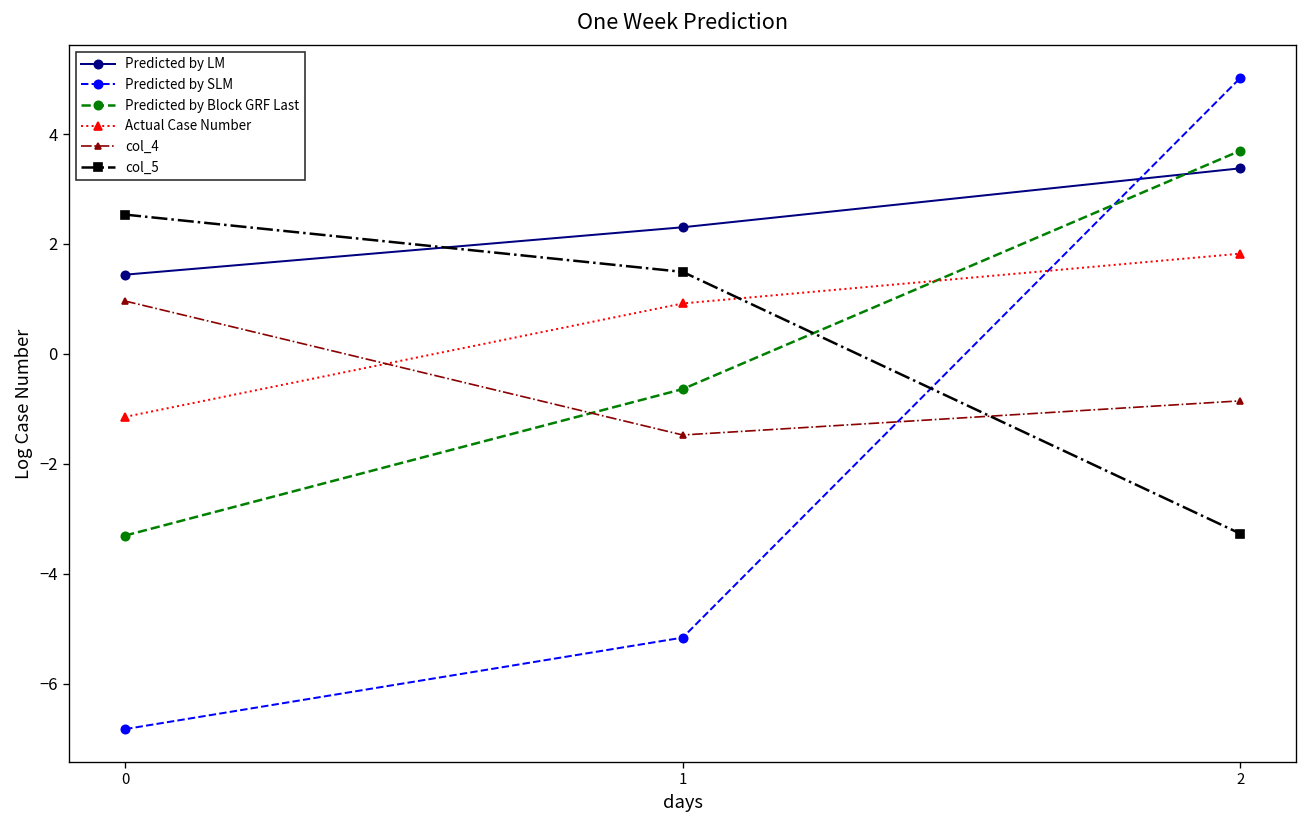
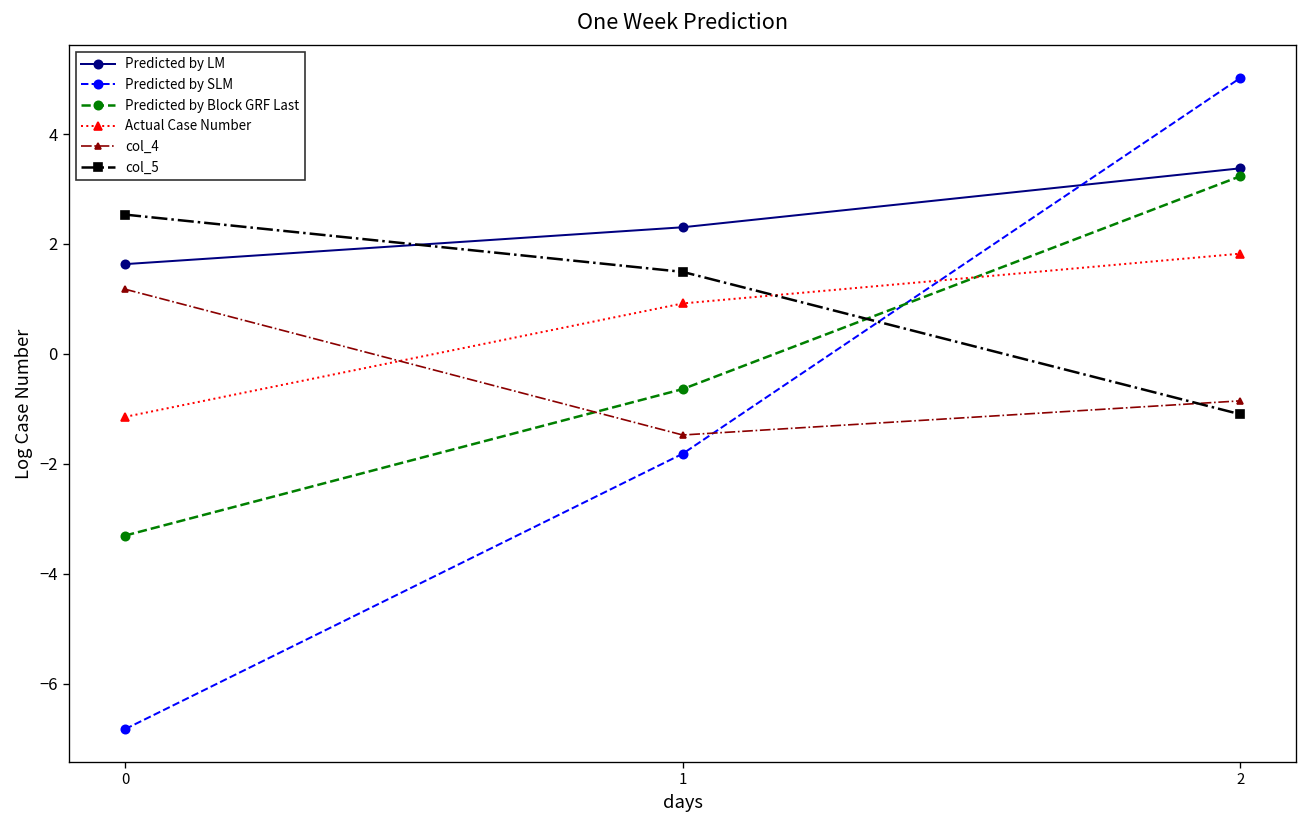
  {
    "Predicted by LM": {
-     "0": 1.4,
+     "0": 1.6,
      "1": 2.3,
      "2": 3.4
    },
    "Predicted by SLM": {
      "0": -6.8,
-     "1": -5.2,
+     "1": -1.8,
      "2": 5.0
    },
    "Predicted by Block GRF Last": {
      "0": -3.3,
      "1": -0.6,
-     "2": 3.7
+     "2": 3.2
    },
    "Actual Case Number": {
      "0": -1.1,
      "1": 0.9,
      "2": 1.8
    },
    "col_4": {
-     "0": 1.0,
+     "0": 1.2,
      "1": -1.5,
      "2": -0.9
    },
    "col_5": {
      "0": 2.5,
      "1": 1.5,
-     "2": -3.3
+     "2": -1.1
    }
  }
